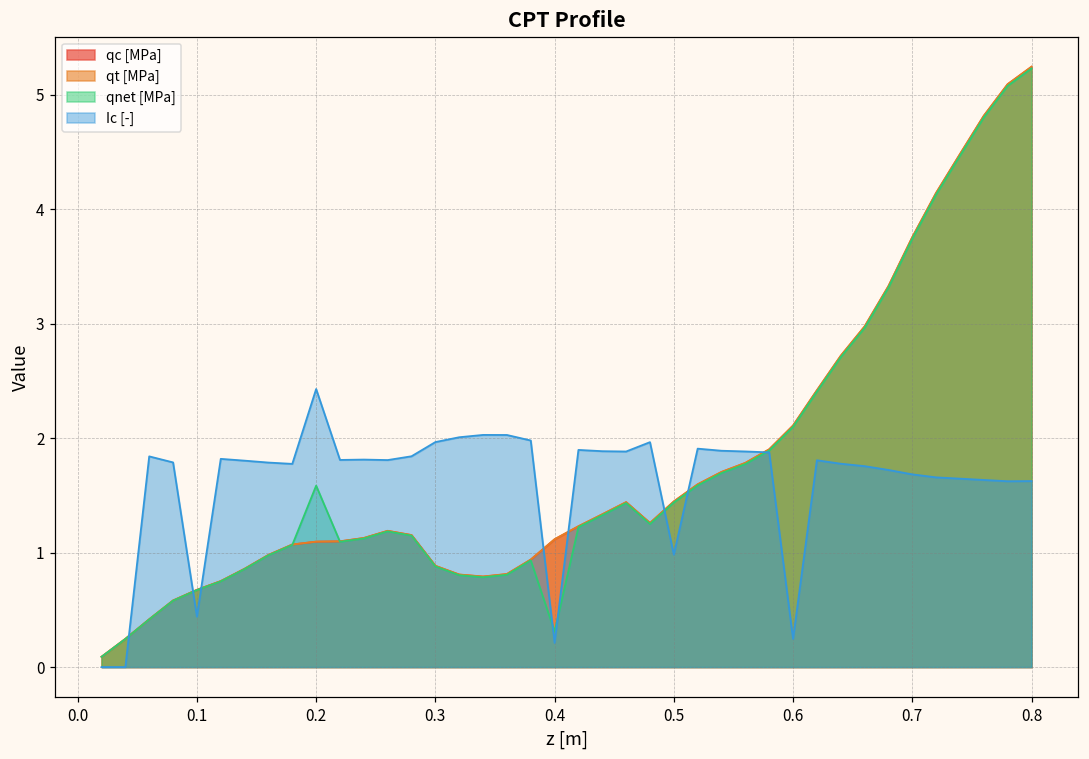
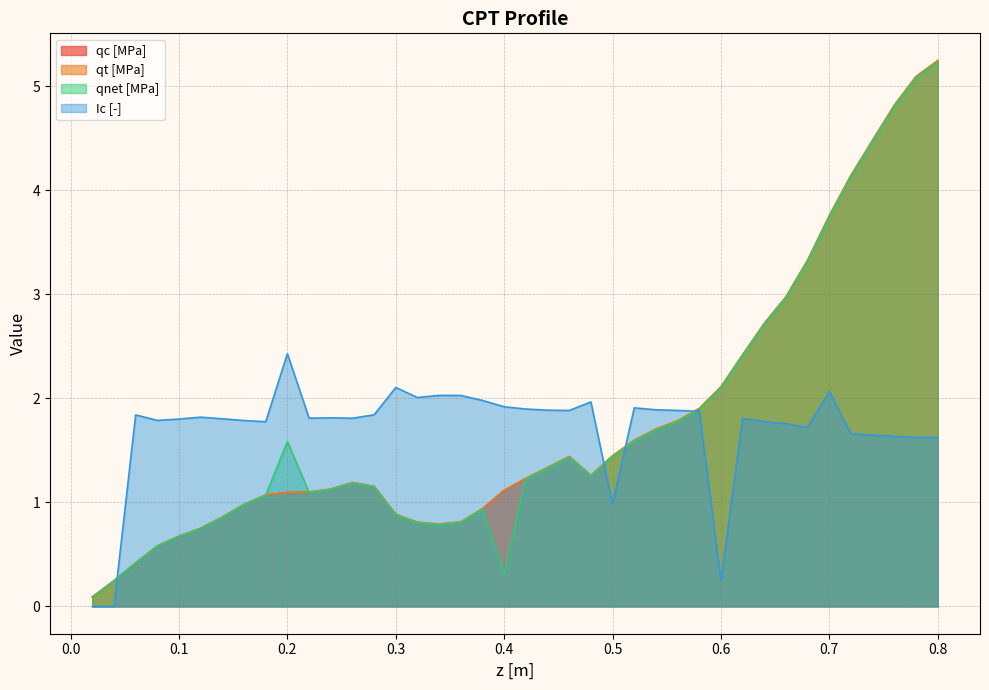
  {
    "qnet [MPa]": {
      "0.2": 1.58,
      "0.4": 0.31
    },
    "Ic [-]": {
-     "0.1": 0.44,
+     "0.1": 1.80,
      "0.2": 2.43,
-     "0.3": 1.97,
-     "0.4": 0.21,
+     "0.3": 2.10,
+     "0.4": 1.92,
      "0.5": 0.98,
      "0.6": 0.25,
-     "0.7": 1.68,
+     "0.7": 2.07,
      "0.8": 1.62
    }
  }
